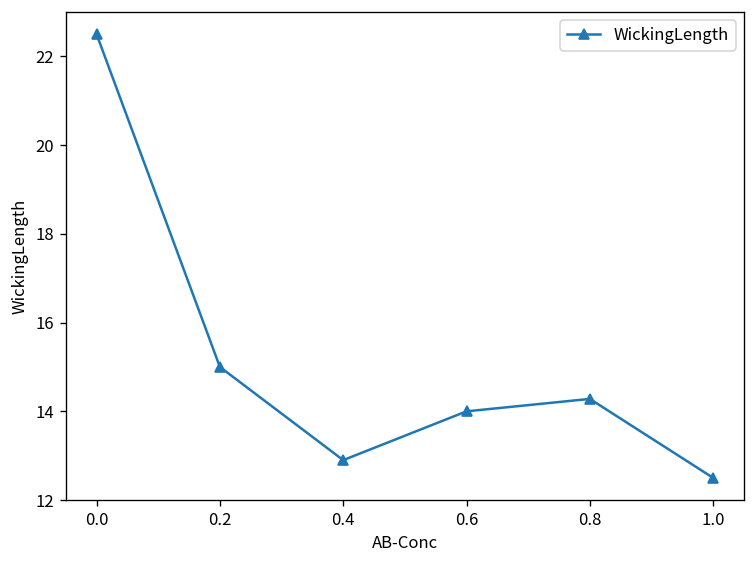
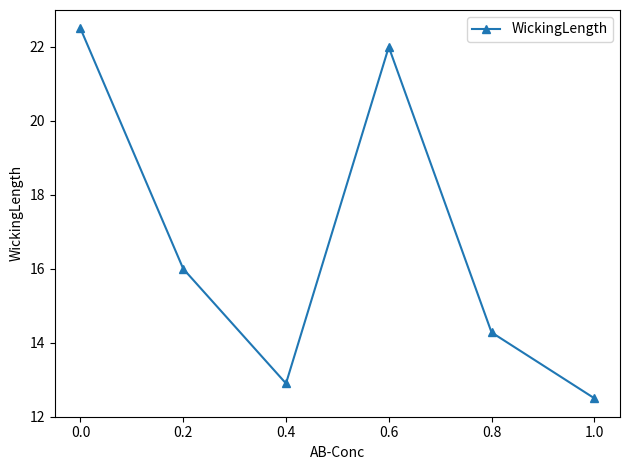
  {
    "0.0": 22.5,
-   "0.2": 15,
+   "0.2": 16,
    "0.4": 12.9,
-   "0.6": 14,
+   "0.6": 22,
    "0.8": 14.3,
    "1.0": 12.5
  }
